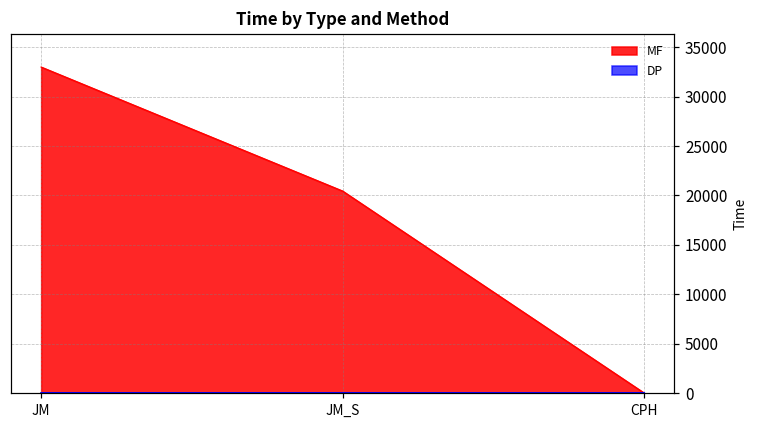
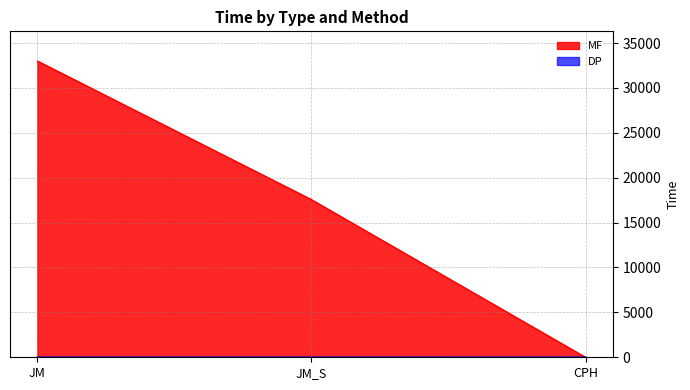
  {
    "MF": {
      "JM": 33000,
-     "JM_S": 20000
+     "JM_S": 18000
    },
    "DP": {
      "JM": 0,
      "JM_S": 0
    }
  }
